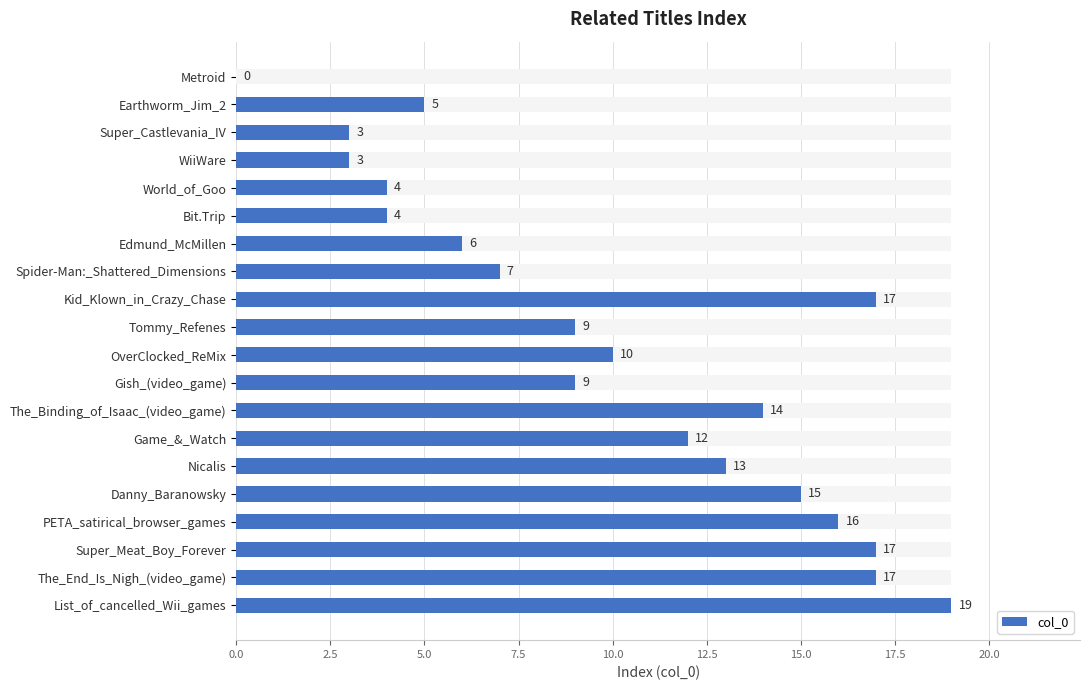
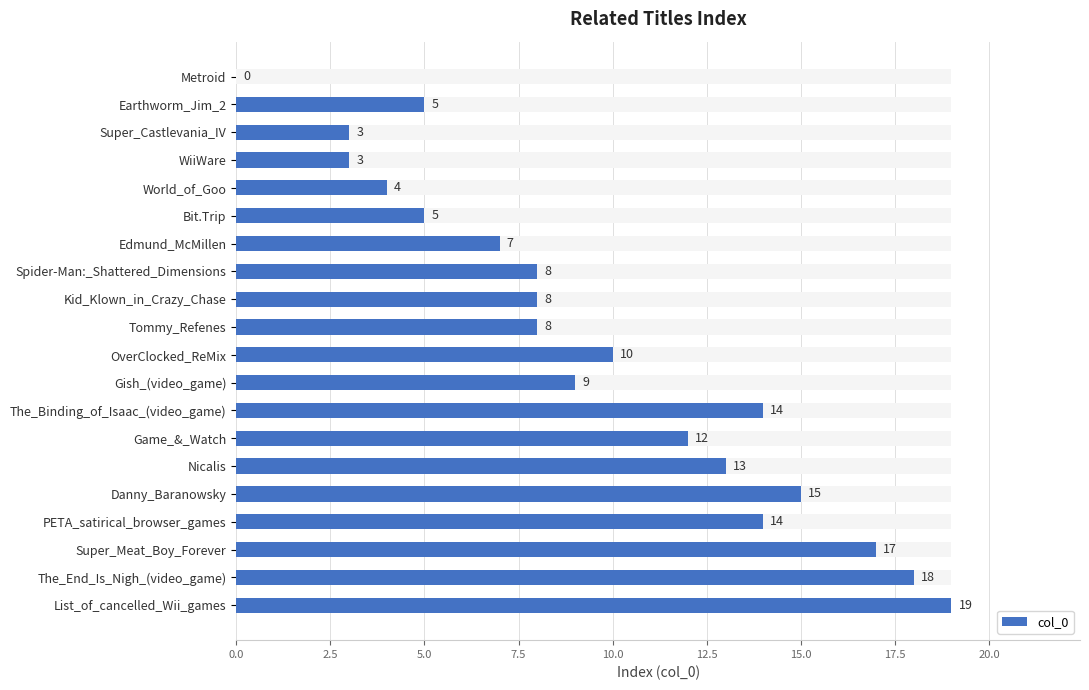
  {
    "col_0": {
      "Metroid": 0,
-     "Bit.Trip": 4,
-     "Edmund_McMillen": 6,
-     "Spider-Man:_Shattered_Dimensions": 7,
-     "Kid_Klown_in_Crazy_Chase": 17,
-     "Tommy_Refenes": 9,
-     "PETA_satirical_browser_games": 16,
-     "The_End_Is_Nigh_(video_game)": 17,
+     "Bit.Trip": 5,
+     "Edmund_McMillen": 7,
+     "Spider-Man:_Shattered_Dimensions": 8,
+     "Kid_Klown_in_Crazy_Chase": 8,
+     "Tommy_Refenes": 8,
+     "PETA_satirical_browser_games": 14,
+     "The_End_Is_Nigh_(video_game)": 18,
      "List_of_cancelled_Wii_games": 19
    }
  }
